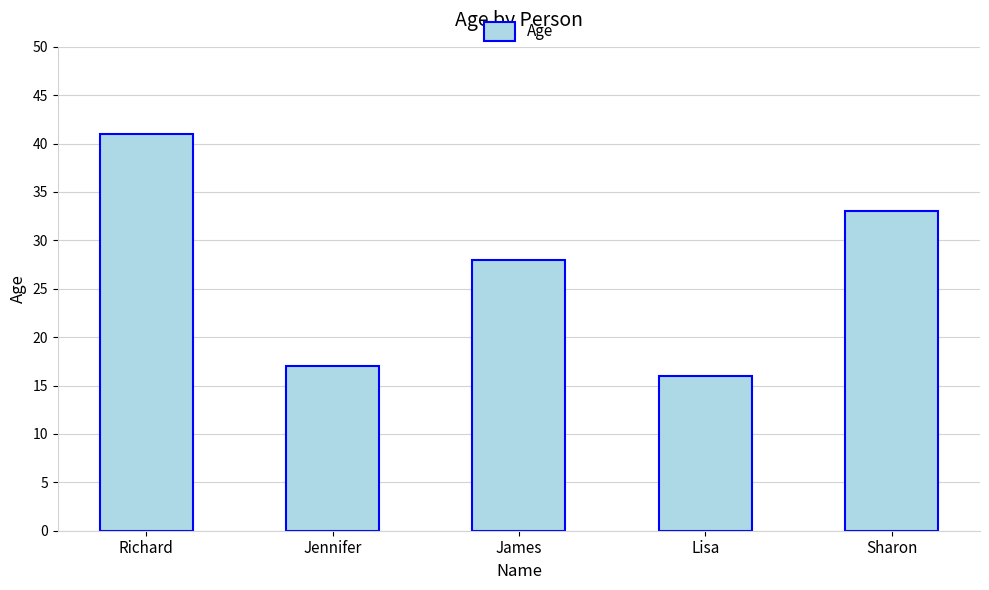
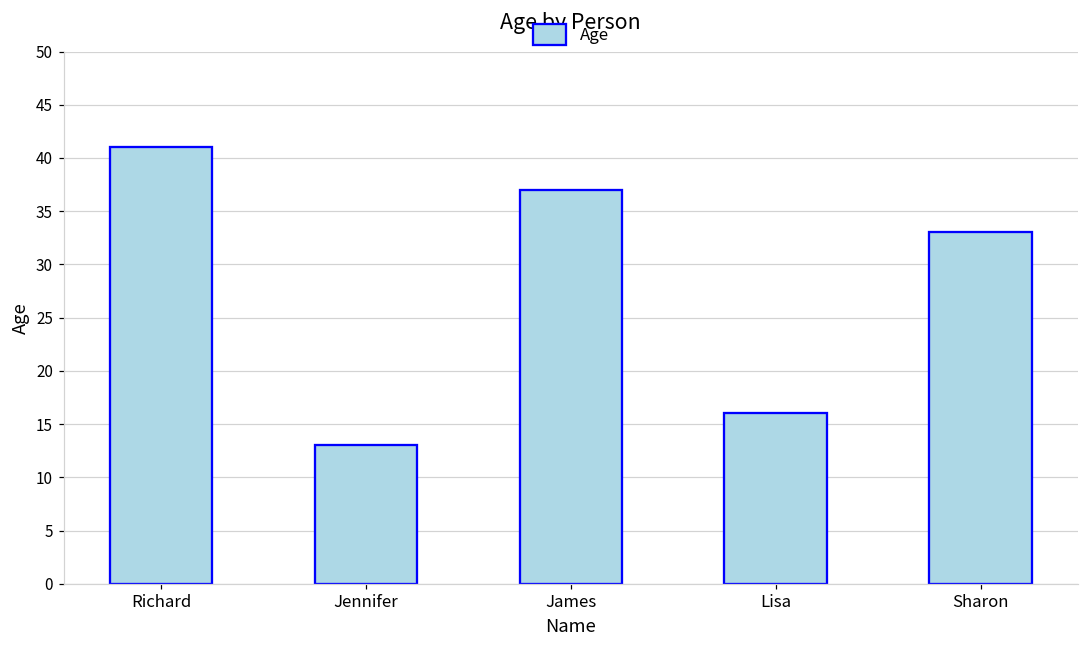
  {
    "Richard": 41,
-   "Jennifer": 17,
-   "James": 28,
+   "Jennifer": 13,
+   "James": 37,
    "Lisa": 16,
    "Sharon": 33
  }
